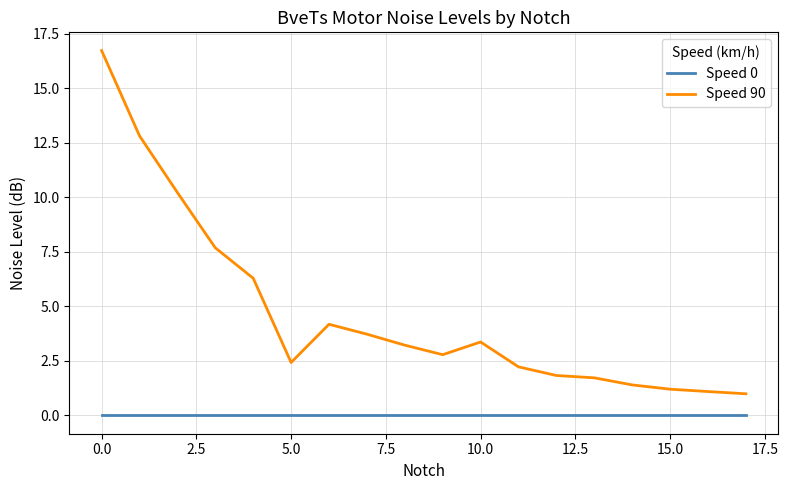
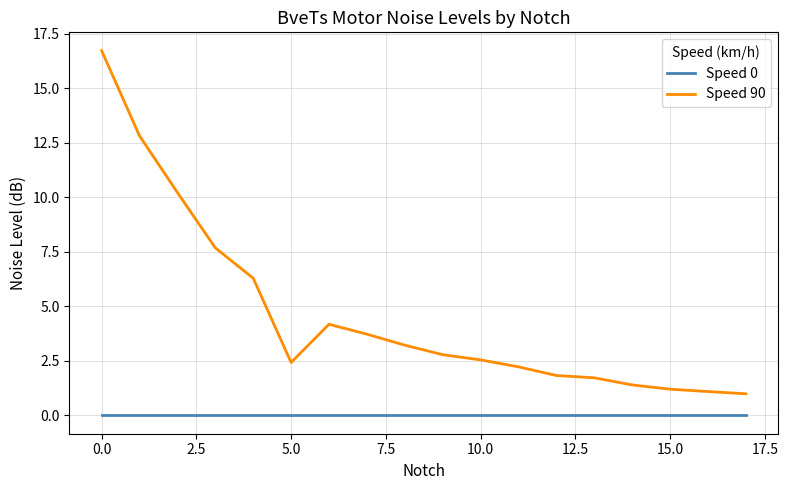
  {
    "Speed 0": {
      "0.0": 0.0,
      "5.0": 0.0,
      "10.0": 0.0,
      "15.0": 0.0
    },
    "Speed 90": {
      "0.0": 16.7,
      "5.0": 2.4,
-     "10.0": 3.4,
+     "10.0": 2.5,
      "15.0": 1.2
    }
  }
